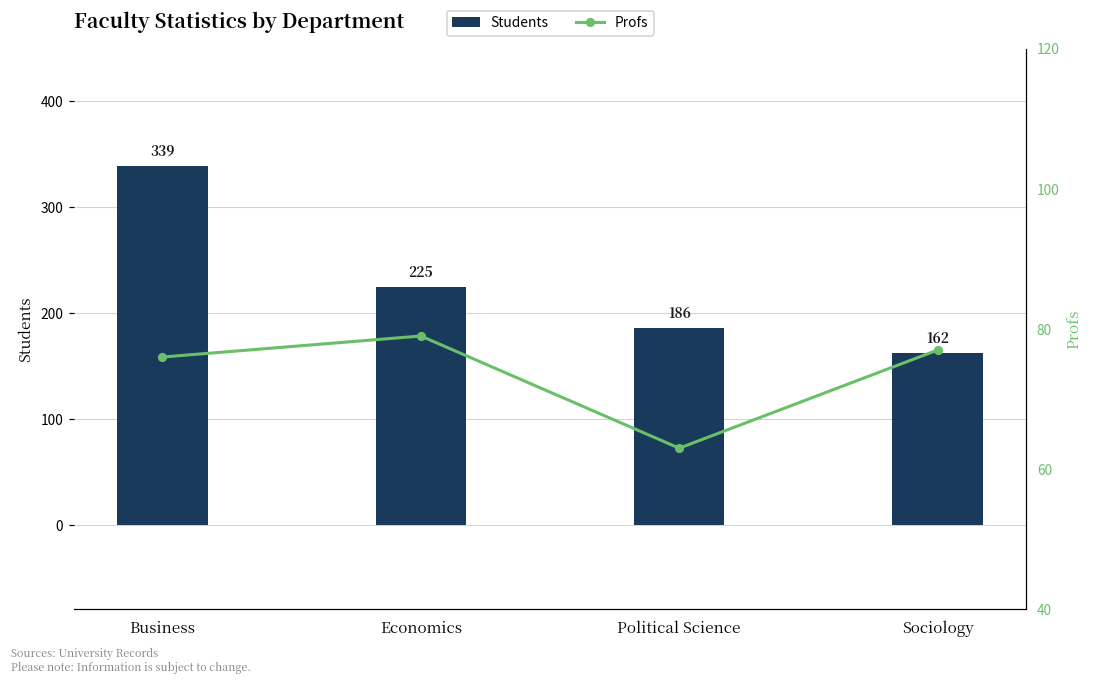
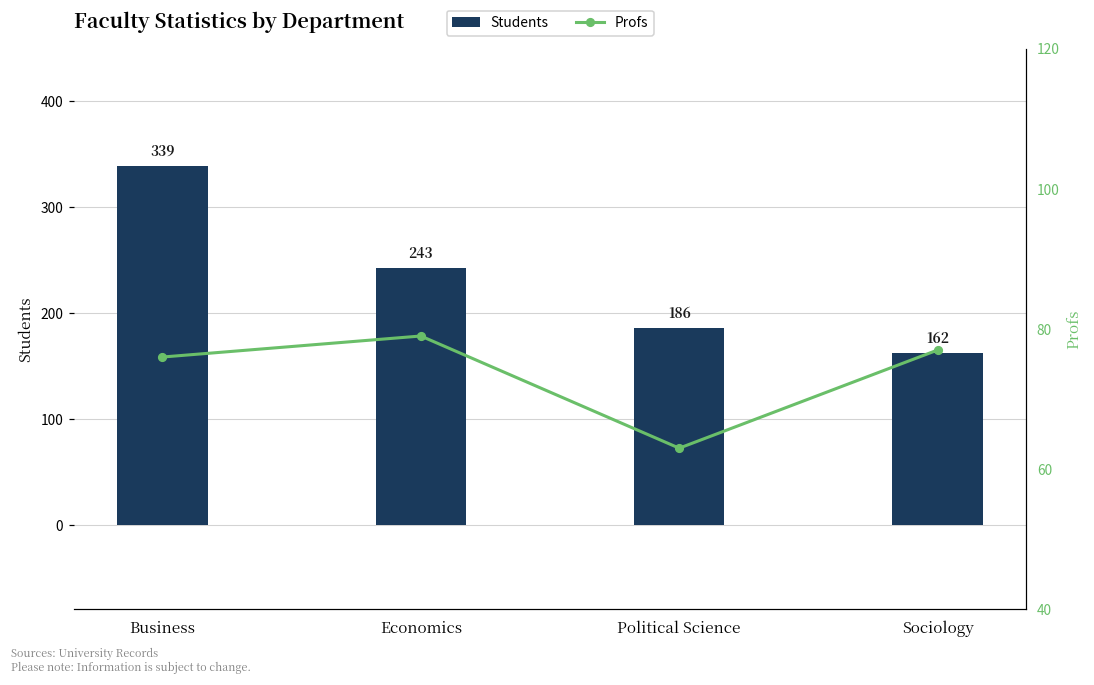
  {
    "Students": {
      "Business": 339,
-     "Economics": 225,
+     "Economics": 243,
      "Political Science": 186,
      "Sociology": 162
    }
  }
